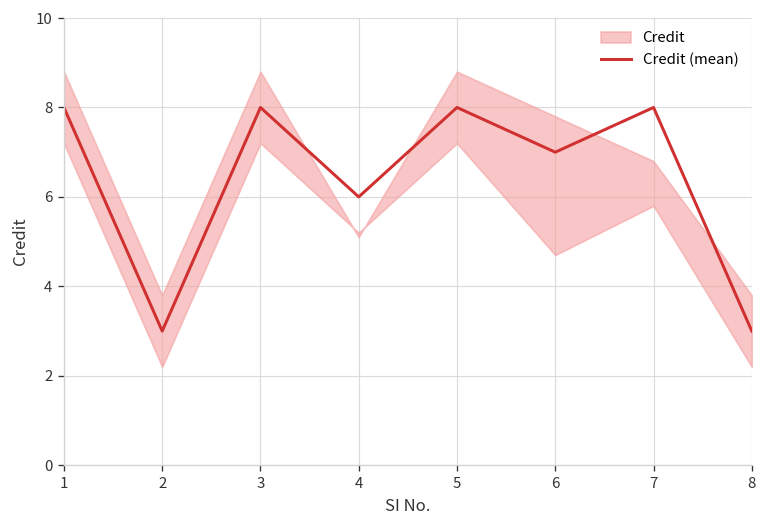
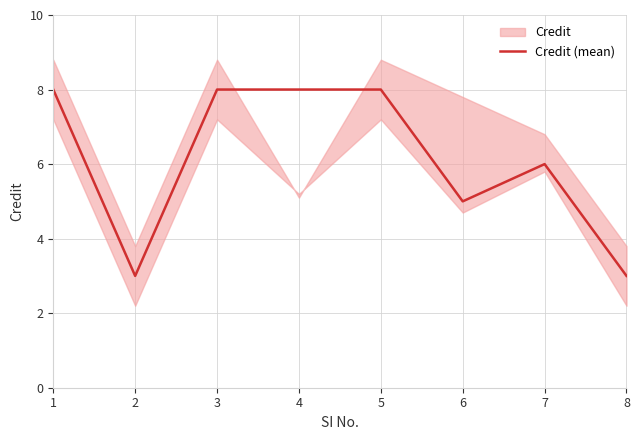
  {
    "Credit (mean)": {
      "1": 8,
      "2": 3,
      "3": 8,
-     "4": 6,
+     "4": 8,
      "5": 8,
-     "6": 7,
-     "7": 8,
+     "6": 5,
+     "7": 6,
      "8": 3
    }
  }
